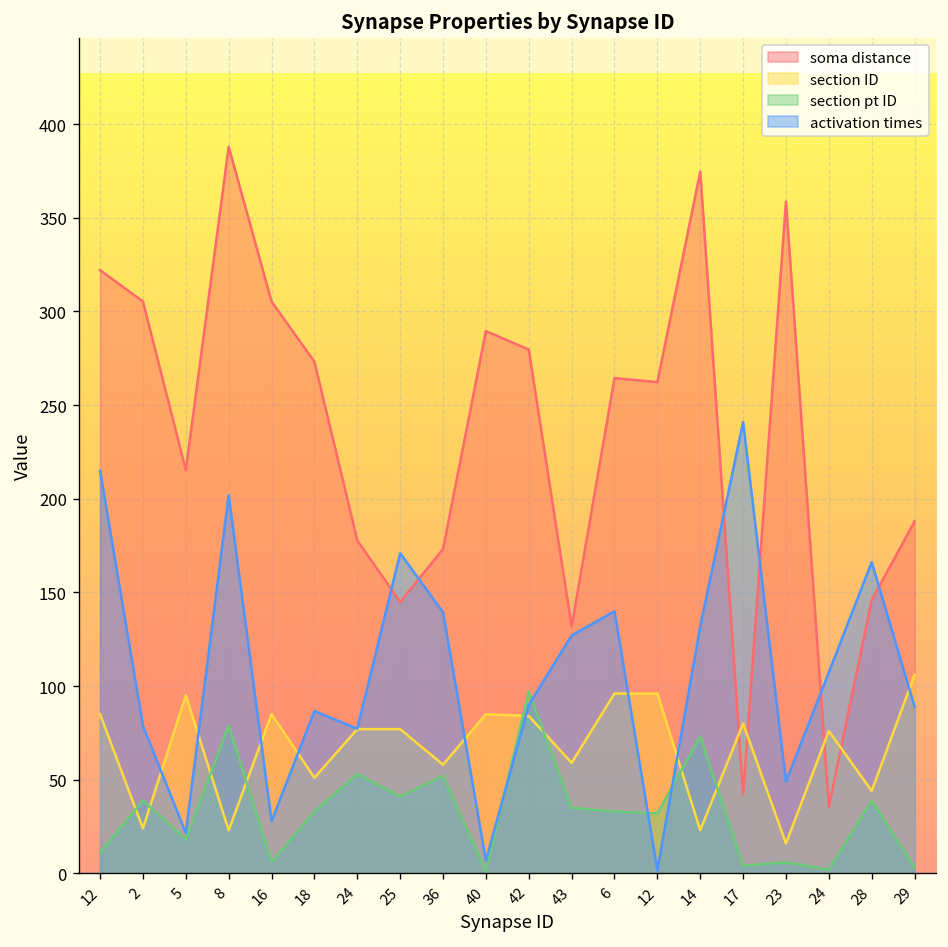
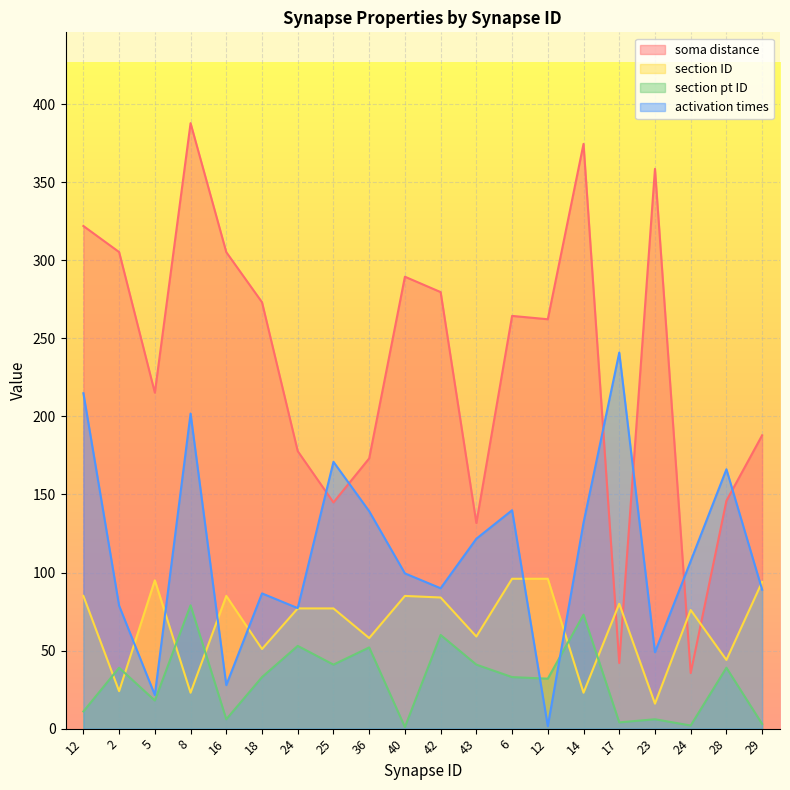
  {
    "soma distance": {
      "2": 305,
      "5": 215,
      "8": 388,
      "16": 305,
      "18": 273,
      "25": 145,
      "36": 173,
      "40": 289,
      "42": 280,
      "43": 132,
      "6": 264,
      "14": 375,
      "17": 42,
      "23": 359,
      "28": 146,
      "29": 188
    },
    "section ID": {
      "2": 24,
      "5": 95,
      "8": 23,
      "16": 85,
      "18": 51,
      "25": 77,
      "36": 58,
      "40": 85,
      "42": 84,
      "43": 59,
      "6": 96,
      "14": 23,
      "17": 80,
      "23": 16,
      "28": 44,
-     "29": 106
+     "29": 94
    },
    "section pt ID": {
      "2": 39,
      "5": 18,
      "8": 79,
      "16": 6,
      "18": 33,
      "25": 41,
      "36": 52,
      "40": 1,
-     "42": 97,
-     "43": 35,
+     "42": 60,
+     "43": 41,
      "6": 33,
      "14": 73,
      "17": 4,
      "23": 6,
      "28": 39,
      "29": 3
    },
    "activation times": {
      "2": 79,
      "5": 22,
      "8": 202,
      "16": 28,
      "18": 87,
      "25": 171,
      "36": 139,
-     "40": 7,
+     "40": 99,
      "42": 90,
-     "43": 127,
+     "43": 122,
      "6": 140,
      "14": 132,
      "17": 241,
      "23": 49,
      "28": 166,
      "29": 89
    }
  }
